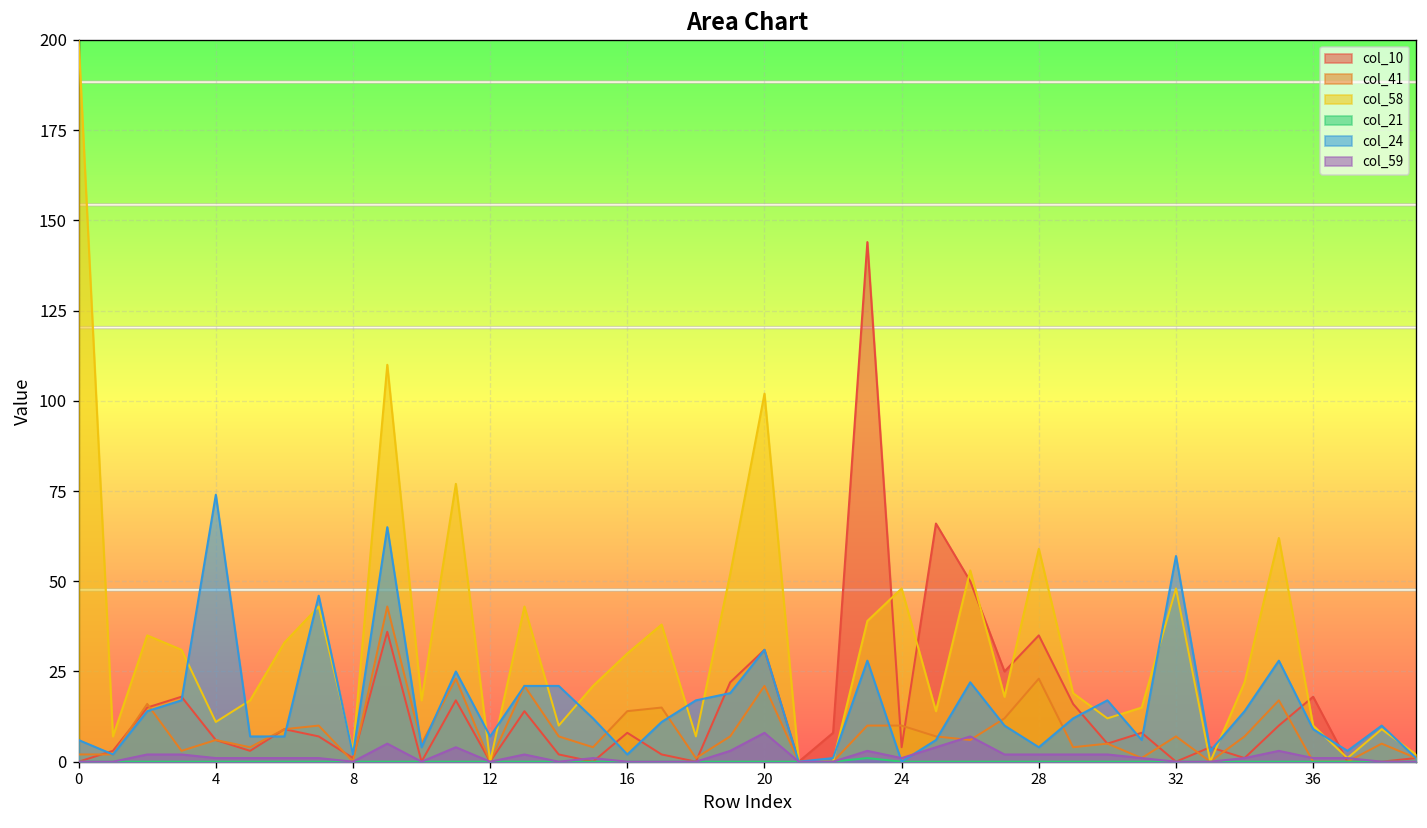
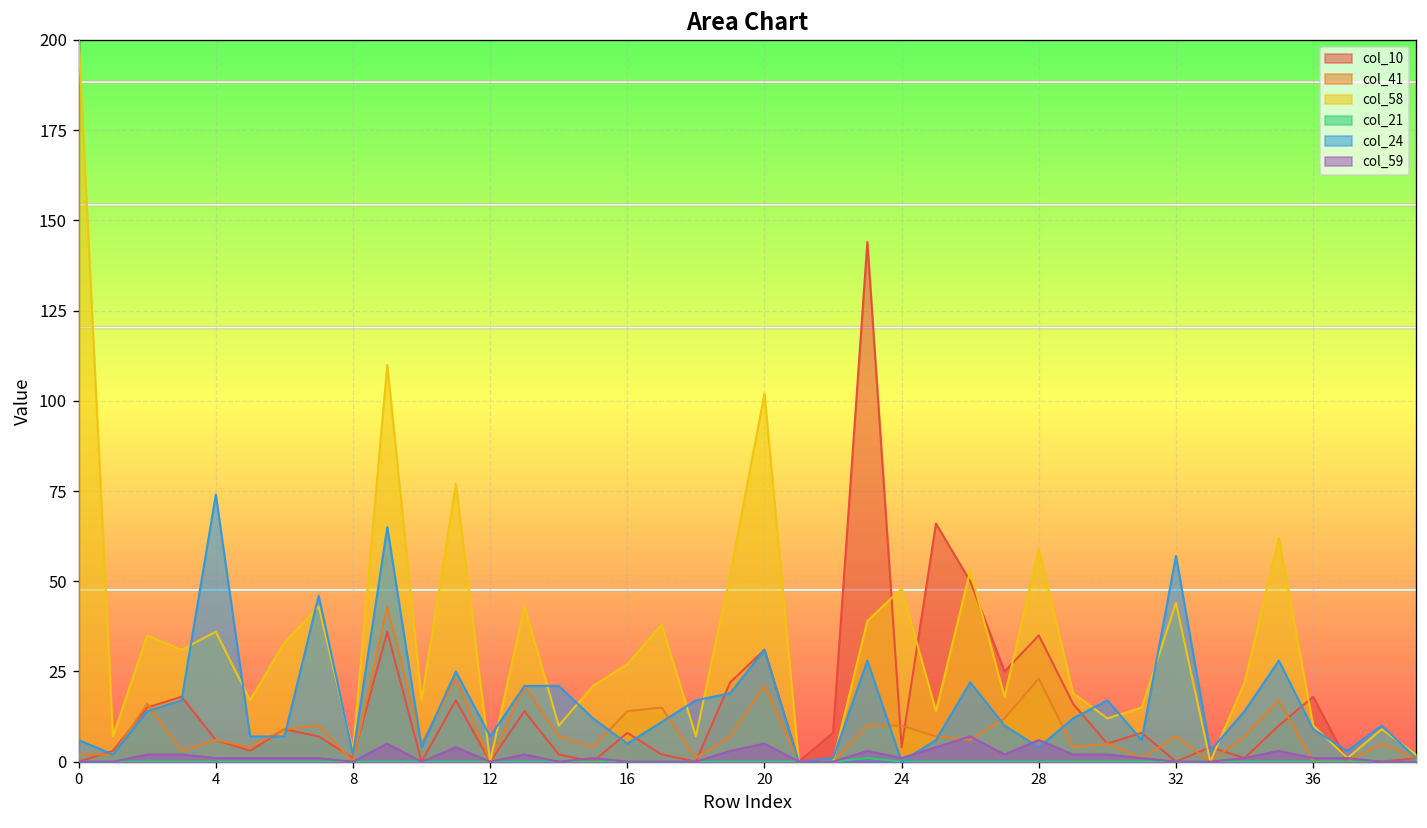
  {
    "col_58": {
      "0": 200,
-     "4": 11,
+     "4": 36,
      "8": 3,
-     "16": 30,
+     "16": 27,
      "20": 102,
      "24": 48,
      "28": 59,
-     "32": 48,
+     "32": 44,
      "36": 10
    },
    "col_21": {
      "4": 0,
      "20": 0,
      "28": 0
    },
    "col_24": {
      "0": 6,
      "4": 74,
      "8": 2,
      "12": 7,
-     "16": 2,
+     "16": 5,
      "28": 4,
      "32": 57,
      "36": 9
    },
    "col_59": {
      "4": 1,
-     "20": 8,
+     "20": 5,
      "24": 1,
-     "28": 2,
+     "28": 6,
      "36": 1
    }
  }
